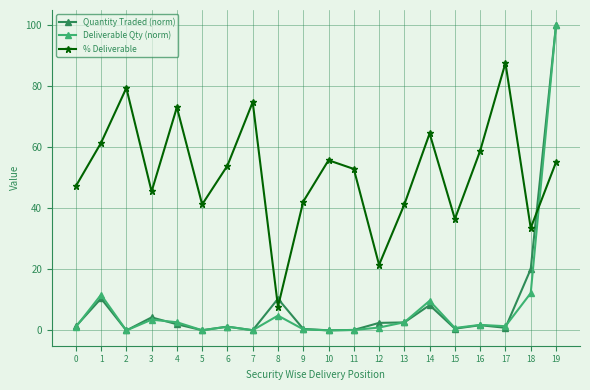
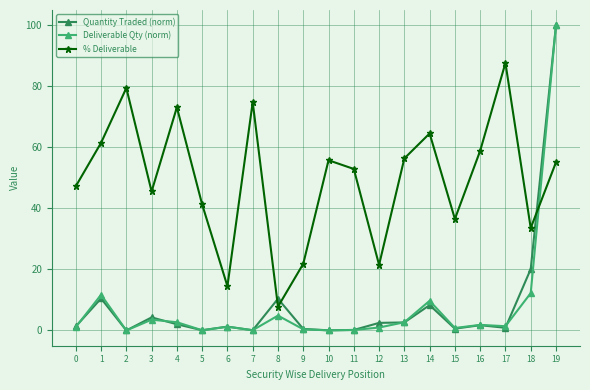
  {
    "% Deliverable": {
      "0": 47,
      "1": 61,
      "2": 79,
      "3": 46,
      "4": 73,
      "5": 41,
-     "6": 54,
+     "6": 15,
      "7": 75,
      "8": 8,
-     "9": 42,
+     "9": 22,
      "10": 56,
      "11": 53,
      "12": 21,
-     "13": 41,
+     "13": 56,
      "14": 65,
      "15": 37,
      "16": 59,
      "17": 88,
      "18": 34,
      "19": 55
    }
  }
